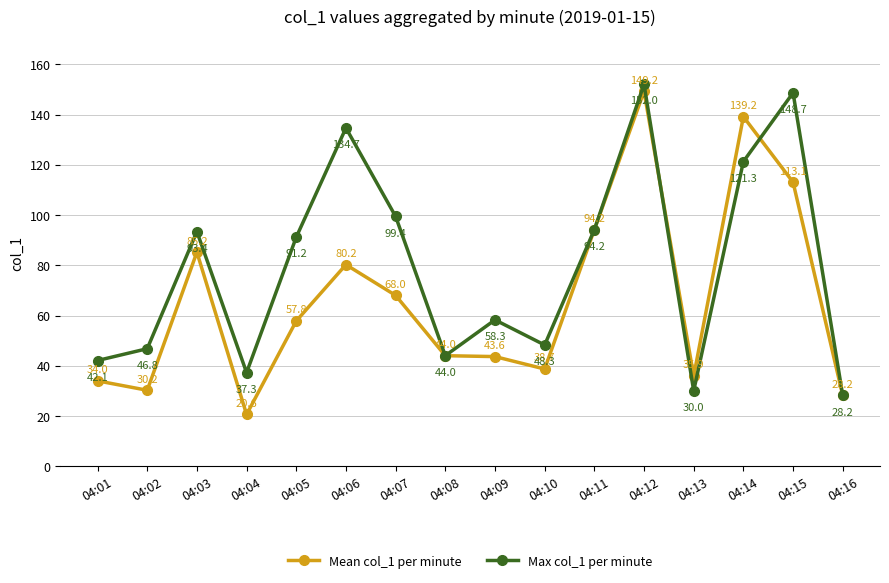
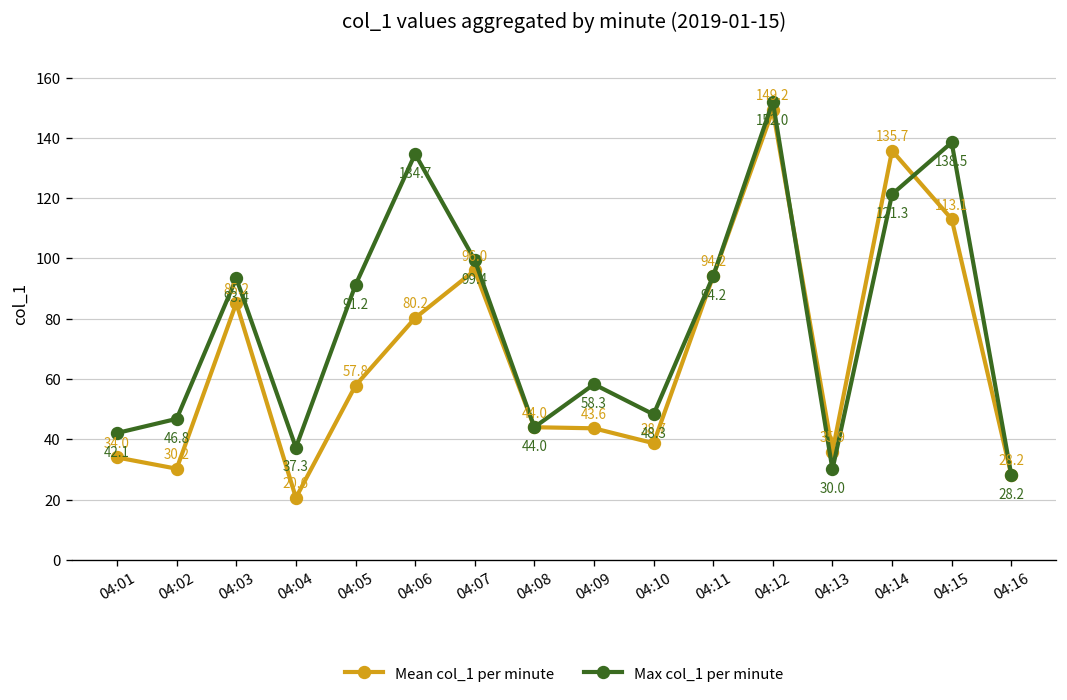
  {
    "Mean col_1 per minute": {
      "04:02": 30.2,
      "04:04": 20.6,
      "04:05": 57.8,
      "04:06": 80.2,
-     "04:07": 68.0,
+     "04:07": 96.0,
      "04:09": 43.6,
      "04:13": 35.9,
-     "04:14": 139.2,
+     "04:14": 135.7,
      "04:15": 113.1
    },
    "Max col_1 per minute": {
      "04:02": 46.8,
      "04:04": 37.3,
      "04:05": 91.2,
      "04:06": 134.7,
      "04:07": 99.4,
      "04:09": 58.3,
      "04:12": 152.0,
      "04:13": 30.0,
      "04:14": 121.3,
-     "04:15": 148.7
+     "04:15": 138.5
    }
  }
